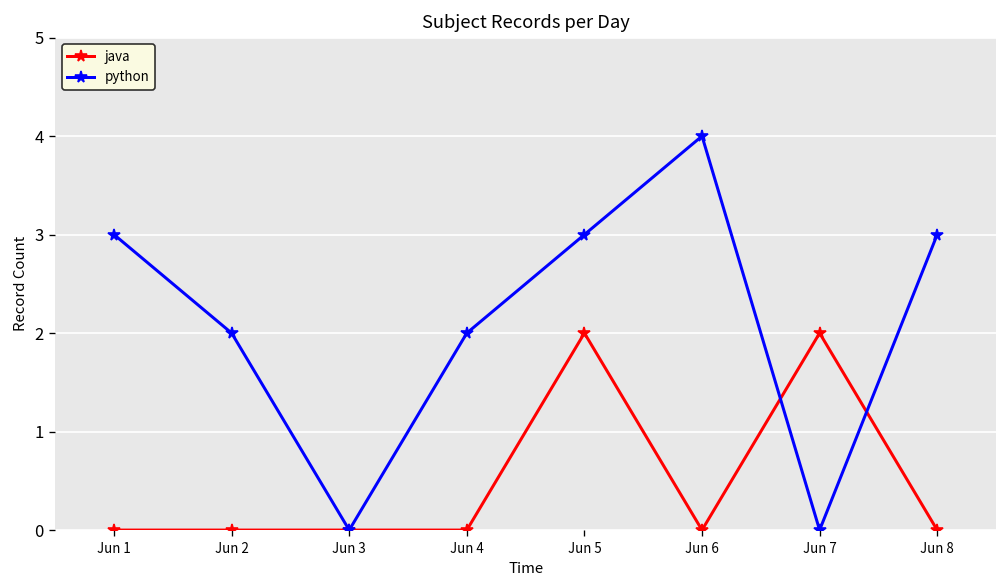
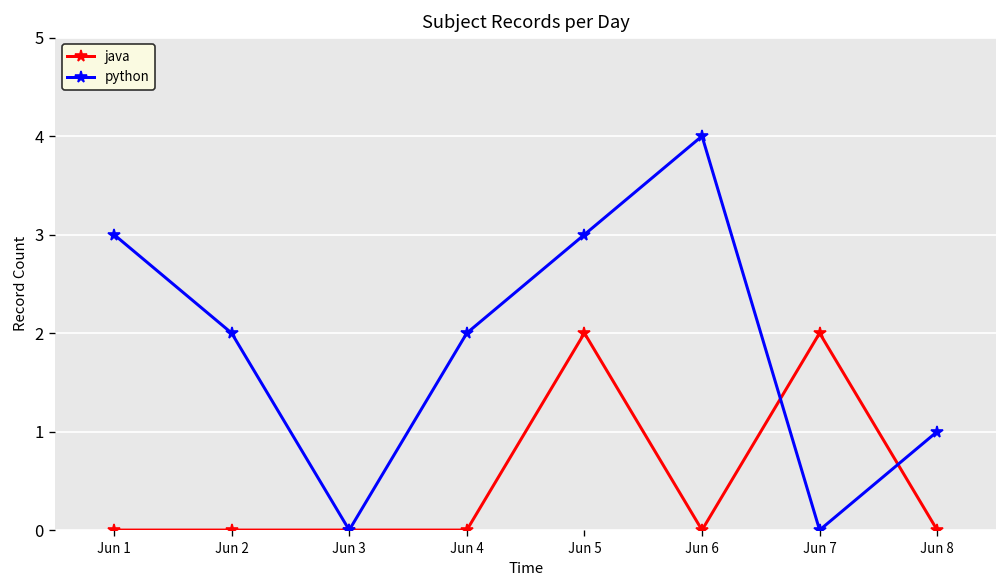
  {
    "java": {
      "Jun 1": 0,
      "Jun 2": 0,
      "Jun 4": 0,
      "Jun 5": 2,
      "Jun 6": 0,
      "Jun 7": 2,
      "Jun 8": 0
    },
    "python": {
      "Jun 1": 3,
      "Jun 2": 2,
      "Jun 4": 2,
      "Jun 5": 3,
      "Jun 6": 4,
      "Jun 7": 0,
-     "Jun 8": 3
+     "Jun 8": 1
    }
  }
